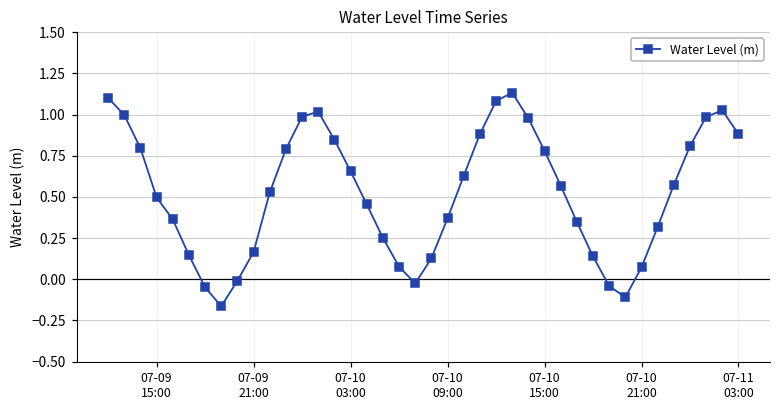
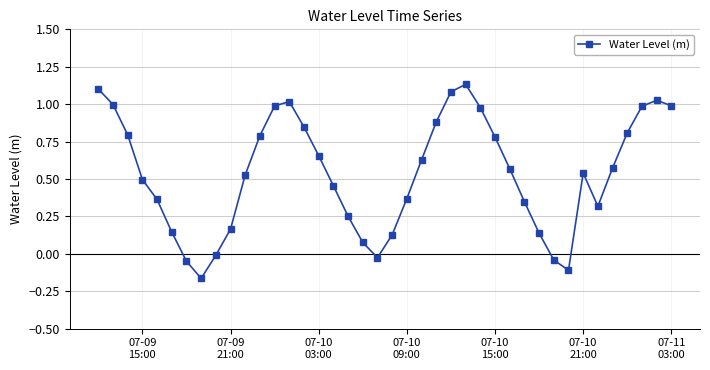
  {
    "07-09 15:00": 0.50,
    "07-09 21:00": 0.17,
    "07-10 03:00": 0.66,
    "07-10 09:00": 0.37,
    "07-10 15:00": 0.78,
-   "07-10 21:00": 0.07,
-   "07-11 03:00": 0.88
+   "07-10 21:00": 0.54,
+   "07-11 03:00": 0.99
  }
